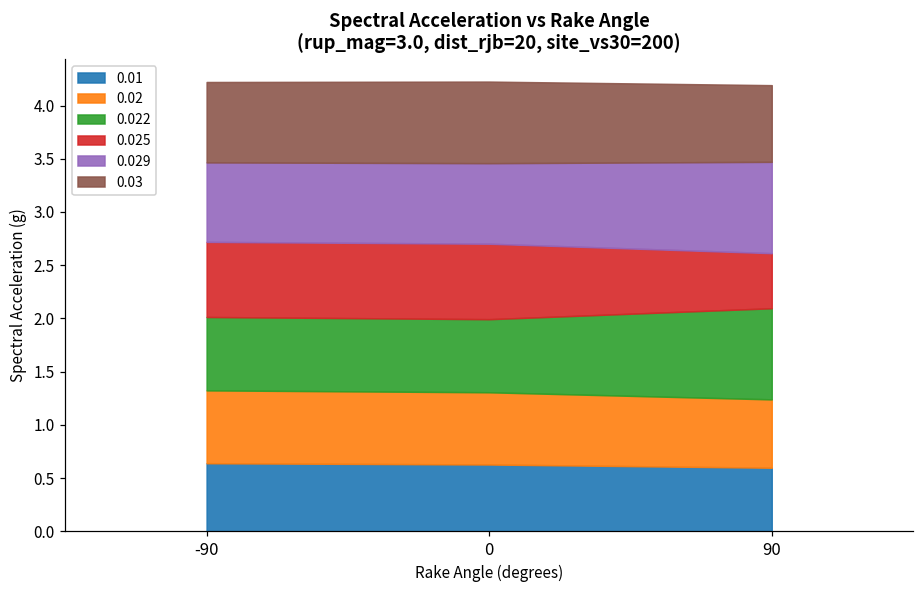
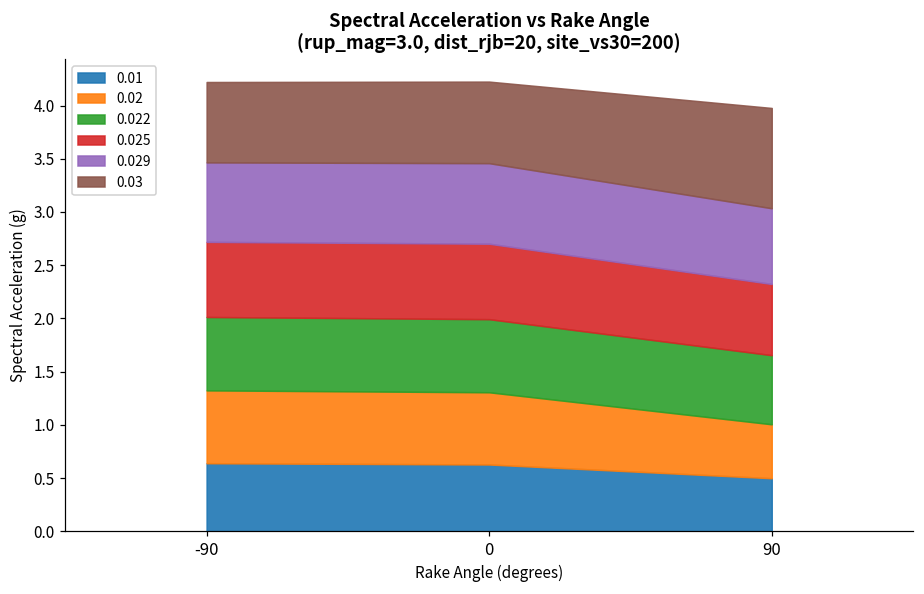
  {
    "0.01": {
      "-90": 0.6,
      "0": 0.6,
-     "90": 0.6
+     "90": 0.5
    },
    "0.02": {
      "-90": 0.7,
      "0": 0.7,
-     "90": 0.6
+     "90": 0.5
    },
    "0.022": {
      "-90": 0.7,
      "0": 0.7,
-     "90": 0.9
+     "90": 0.6
    },
    "0.025": {
      "-90": 0.7,
      "0": 0.7,
-     "90": 0.5
+     "90": 0.7
    },
    "0.029": {
      "-90": 0.7,
      "0": 0.8,
-     "90": 0.9
+     "90": 0.7
    },
    "0.03": {
      "-90": 0.8,
      "0": 0.8,
-     "90": 0.7
+     "90": 0.9
    }
  }
